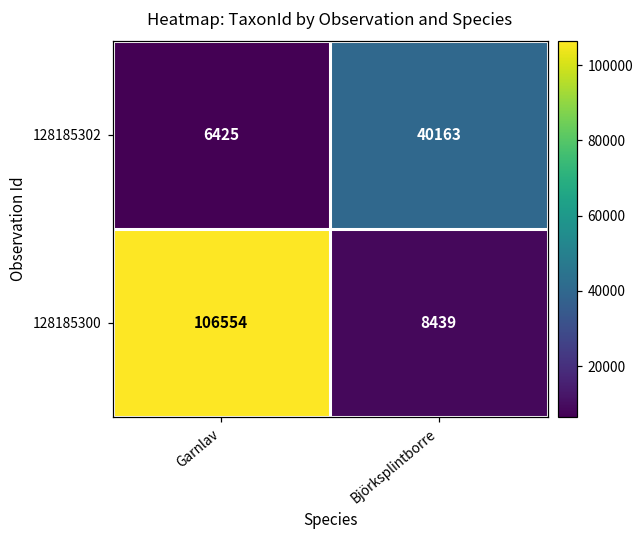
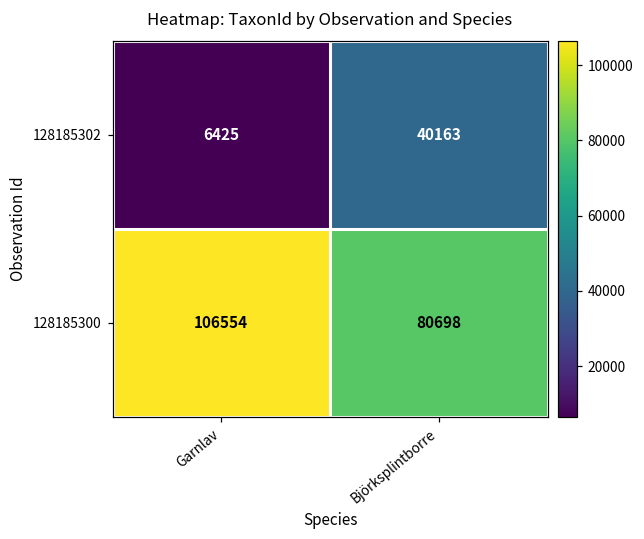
  {
    "128185302": {
      "Garnlav": 6425,
      "Björksplintborre": 40163
    },
    "128185300": {
      "Garnlav": 106554,
-     "Björksplintborre": 8439
+     "Björksplintborre": 80698
    }
  }
